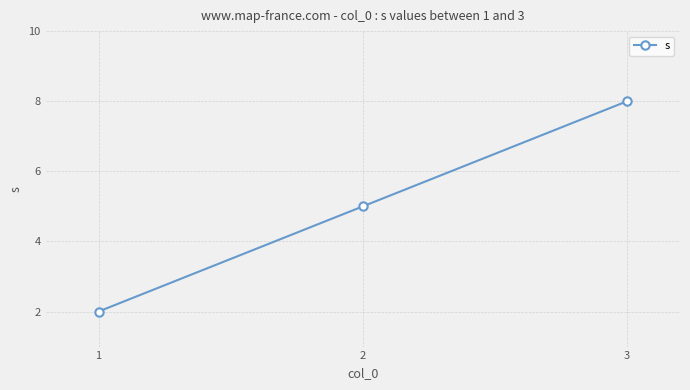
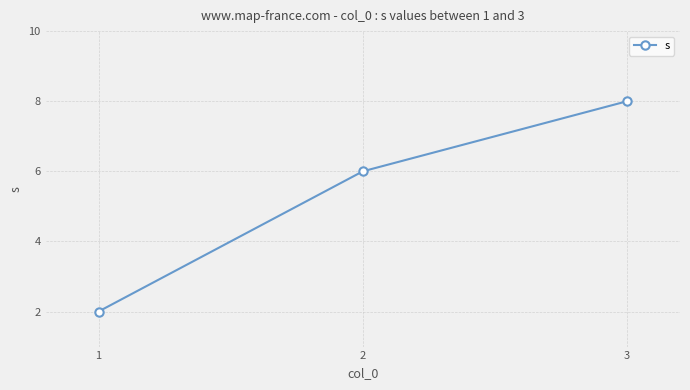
  {
    "1": 2,
-   "2": 5,
+   "2": 6,
    "3": 8
  }
